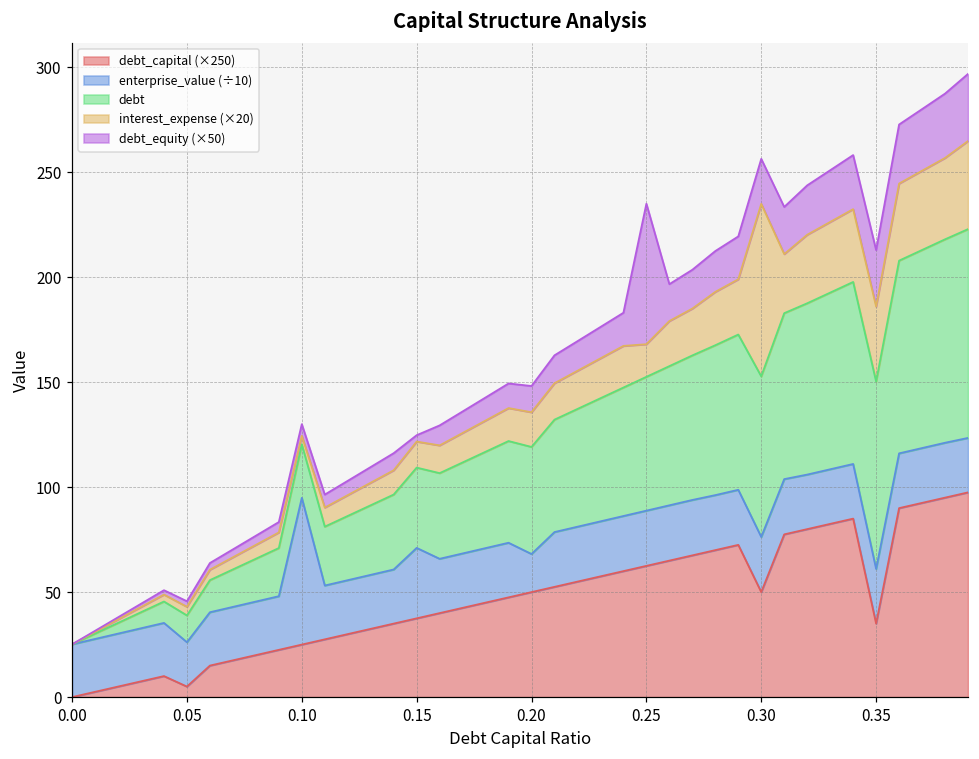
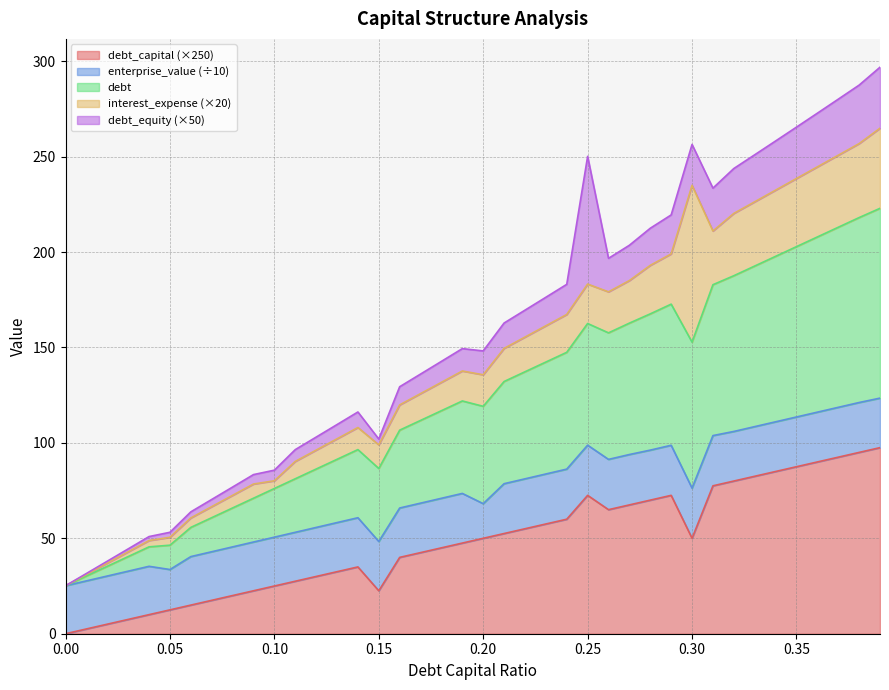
  {
    "debt_capital (×250)": {
      "0.00": 0,
-     "0.05": 5,
+     "0.05": 13,
      "0.10": 25,
-     "0.15": 38,
+     "0.15": 23,
      "0.20": 50,
-     "0.25": 63,
+     "0.25": 73,
      "0.30": 50,
-     "0.35": 35
+     "0.35": 88
    },
    "enterprise_value (÷10)": {
      "0.05": 21,
-     "0.10": 70,
-     "0.15": 34,
+     "0.10": 26,
+     "0.15": 26,
      "0.20": 18,
      "0.25": 26,
      "0.30": 26,
      "0.35": 26
    },
    "debt": {
      "0.05": 13,
      "0.10": 26,
      "0.15": 38,
      "0.20": 51,
      "0.25": 64,
      "0.30": 77,
      "0.35": 89
    },
    "interest_expense (×20)": {
      "0.05": 4,
      "0.10": 4,
      "0.15": 12,
      "0.20": 17,
-     "0.25": 16,
+     "0.25": 21,
      "0.30": 82,
      "0.35": 36
    },
    "debt_equity (×50)": {
      "0.05": 3,
      "0.10": 6,
      "0.15": 3,
      "0.20": 13,
      "0.25": 67,
      "0.30": 21,
      "0.35": 27
    }
  }
